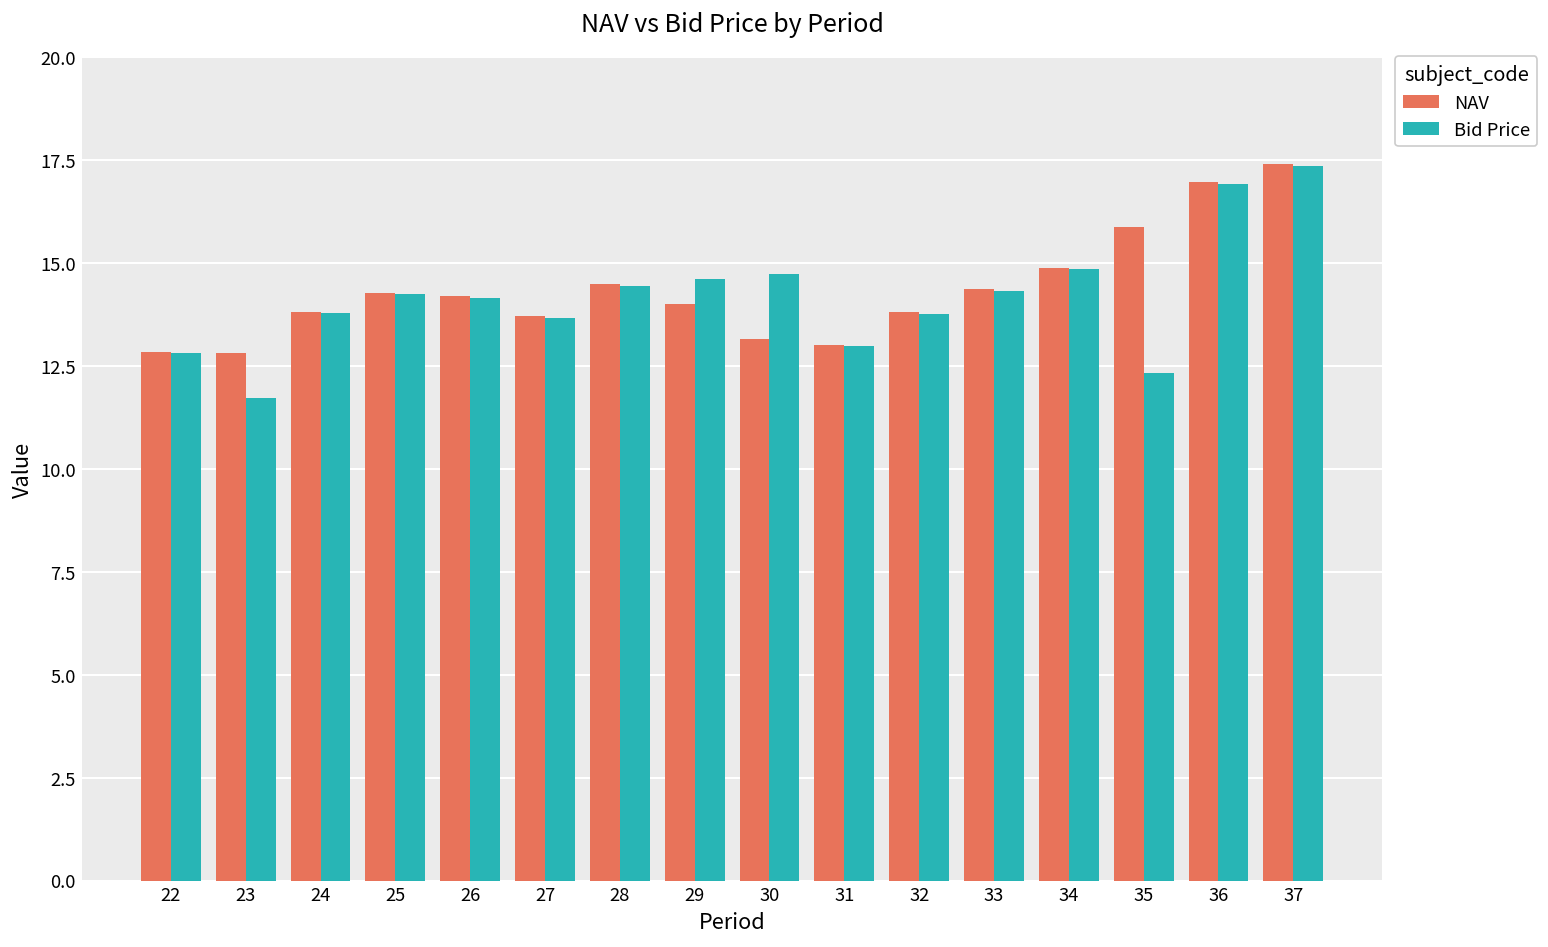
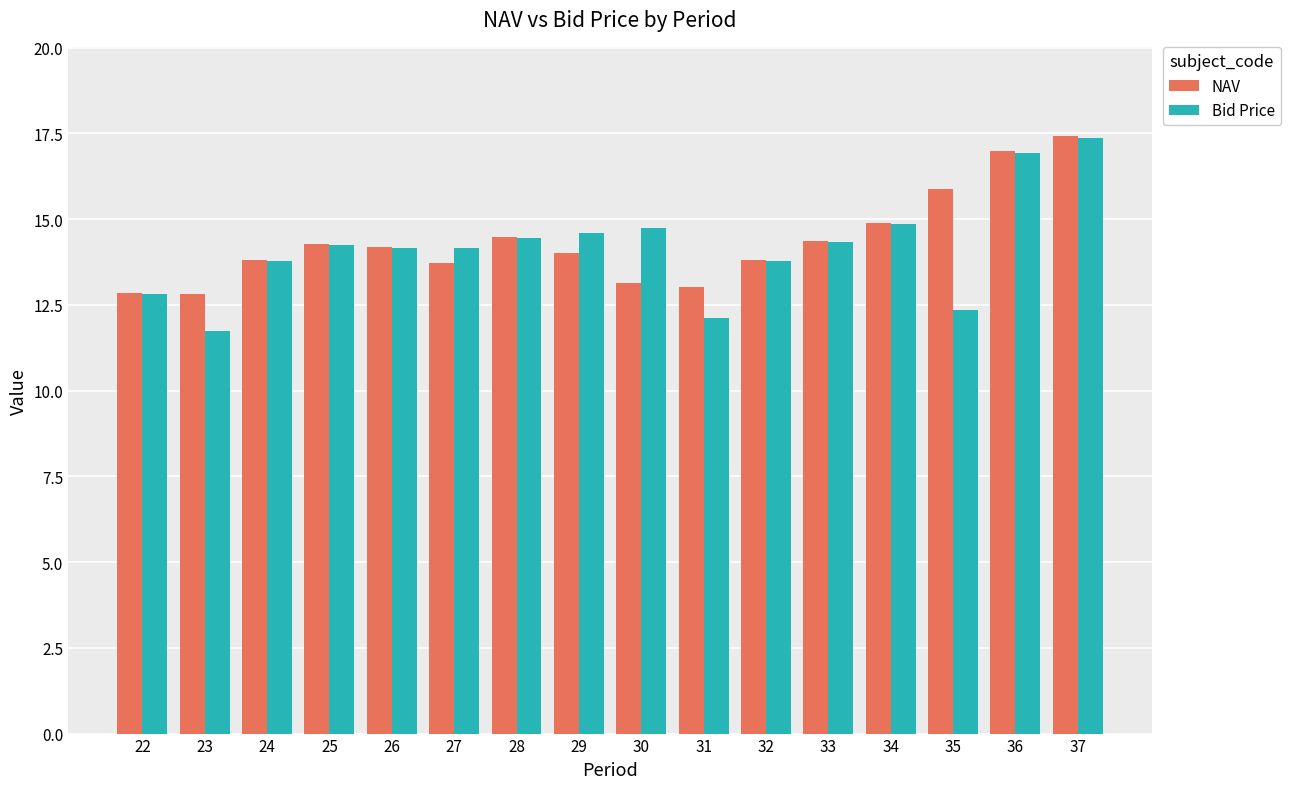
  {
    "NAV": {
      "22": 12.8,
      "23": 12.8,
      "24": 13.8,
      "25": 14.3,
      "26": 14.2,
      "27": 13.7,
      "28": 14.5,
      "29": 14.0,
      "30": 13.2,
      "31": 13.0,
      "32": 13.8,
      "33": 14.4,
      "34": 14.9,
      "35": 15.9,
      "36": 17.0,
      "37": 17.4
    },
    "Bid Price": {
      "22": 12.8,
      "23": 11.7,
      "24": 13.8,
      "25": 14.2,
      "26": 14.2,
-     "27": 13.7,
+     "27": 14.2,
      "28": 14.5,
      "29": 14.6,
      "30": 14.7,
-     "31": 13.0,
+     "31": 12.1,
      "32": 13.8,
      "33": 14.3,
      "34": 14.9,
      "35": 12.3,
      "36": 16.9,
      "37": 17.4
    }
  }
